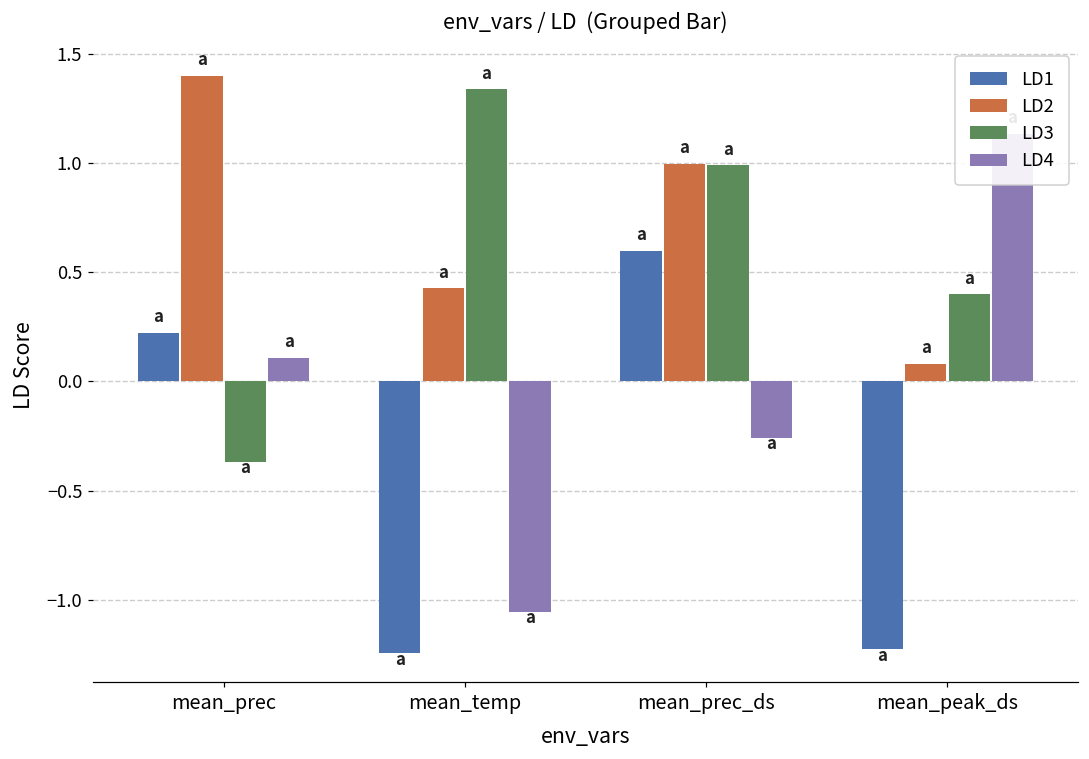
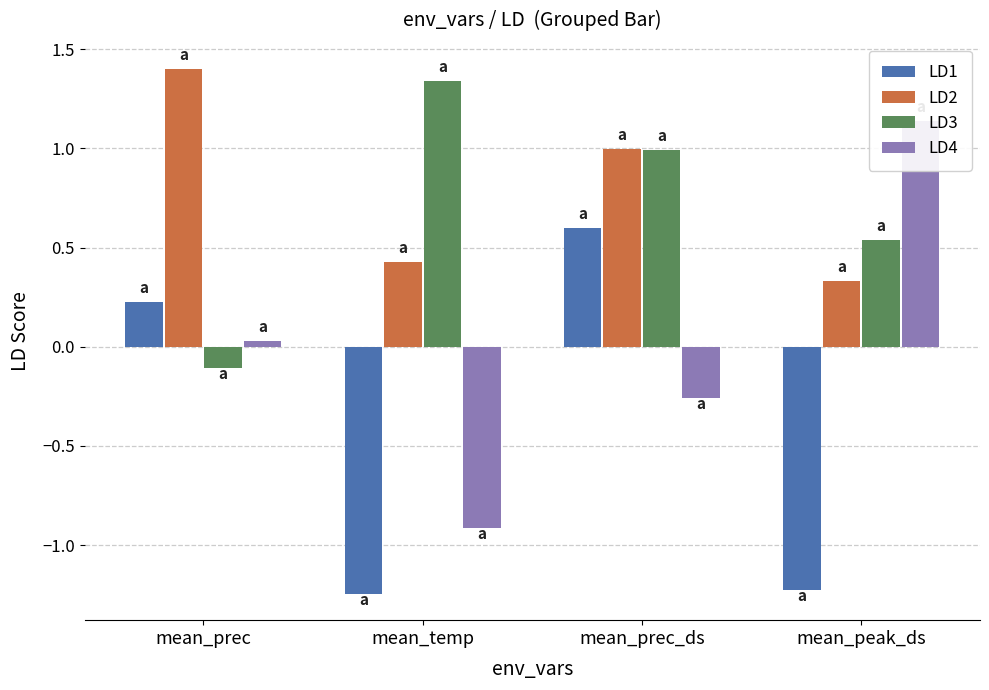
  {
    "LD1": {
      "mean_prec": 0.22,
      "mean_temp": -1.25,
      "mean_prec_ds": 0.60,
      "mean_peak_ds": -1.23
    },
    "LD2": {
      "mean_prec": 1.40,
      "mean_temp": 0.43,
      "mean_prec_ds": 1.00,
-     "mean_peak_ds": 0.08
+     "mean_peak_ds": 0.33
    },
    "LD3": {
-     "mean_prec": -0.37,
+     "mean_prec": -0.11,
      "mean_temp": 1.34,
      "mean_prec_ds": 0.99,
-     "mean_peak_ds": 0.40
+     "mean_peak_ds": 0.54
    },
    "LD4": {
-     "mean_prec": 0.11,
-     "mean_temp": -1.05,
+     "mean_prec": 0.03,
+     "mean_temp": -0.91,
      "mean_prec_ds": -0.26
    }
  }
